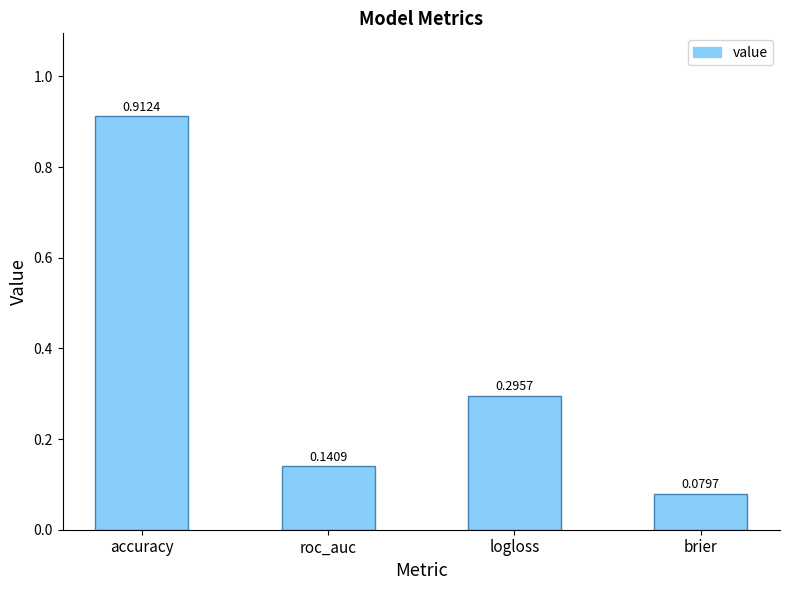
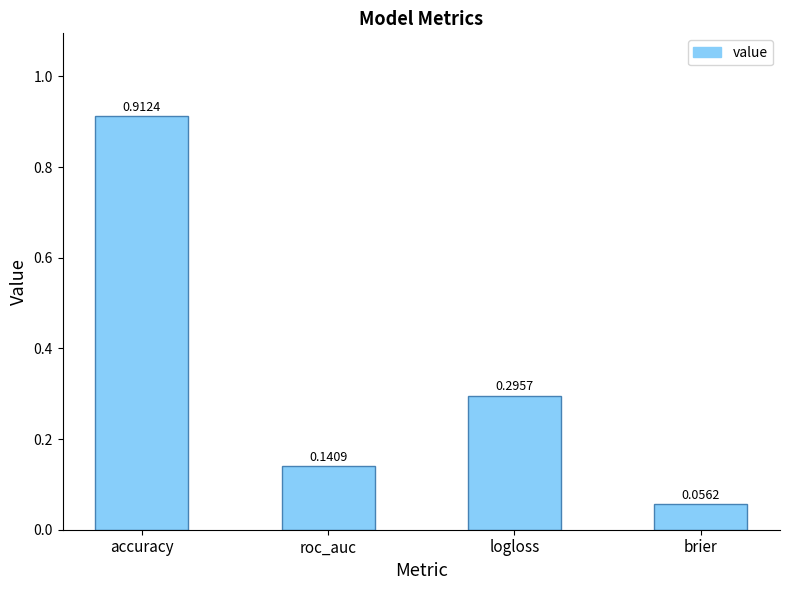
  {
    "accuracy": 0.9124,
    "roc_auc": 0.1409,
    "logloss": 0.2957,
-   "brier": 0.0797
+   "brier": 0.0562
  }
